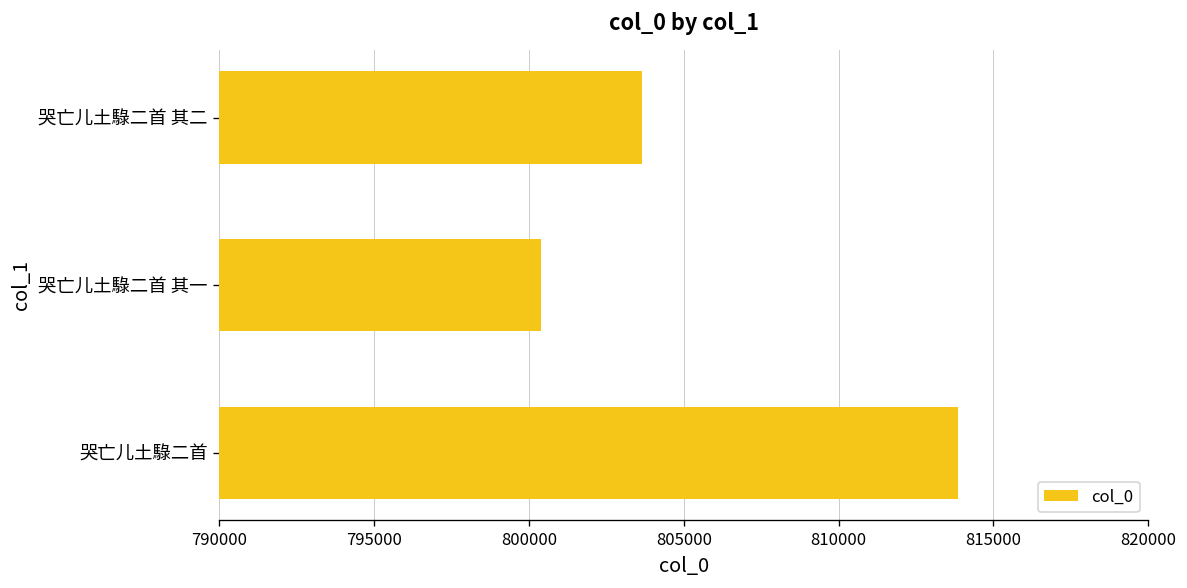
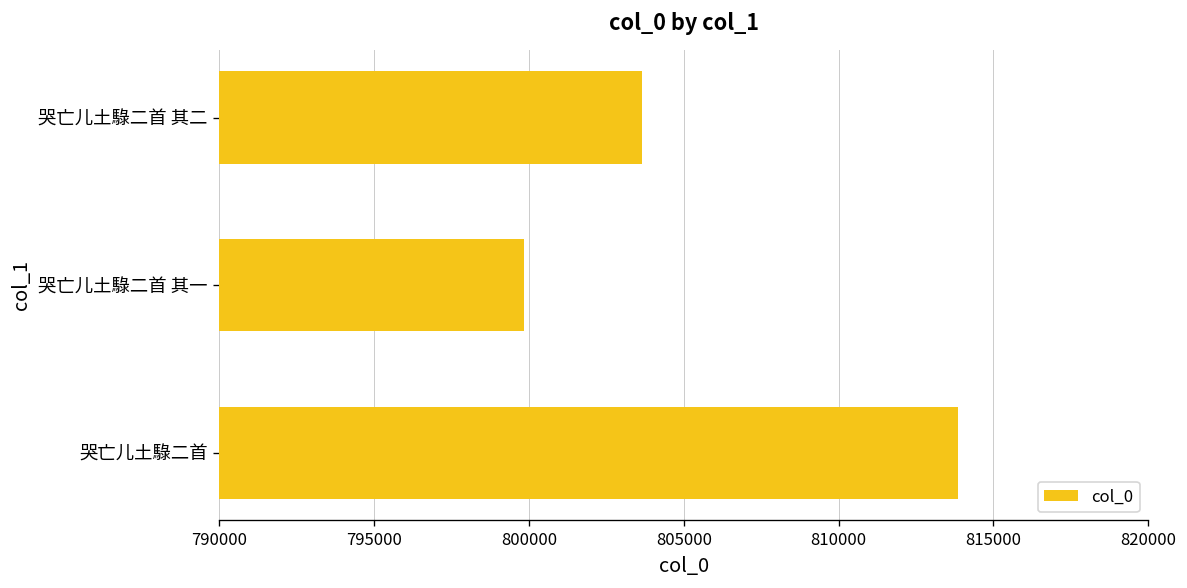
  {
    "哭亡儿土騄二首 其二": 803600,
-   "哭亡儿土騄二首 其一": 800400,
+   "哭亡儿土騄二首 其一": 799800,
    "哭亡儿土騄二首": 813800
  }
